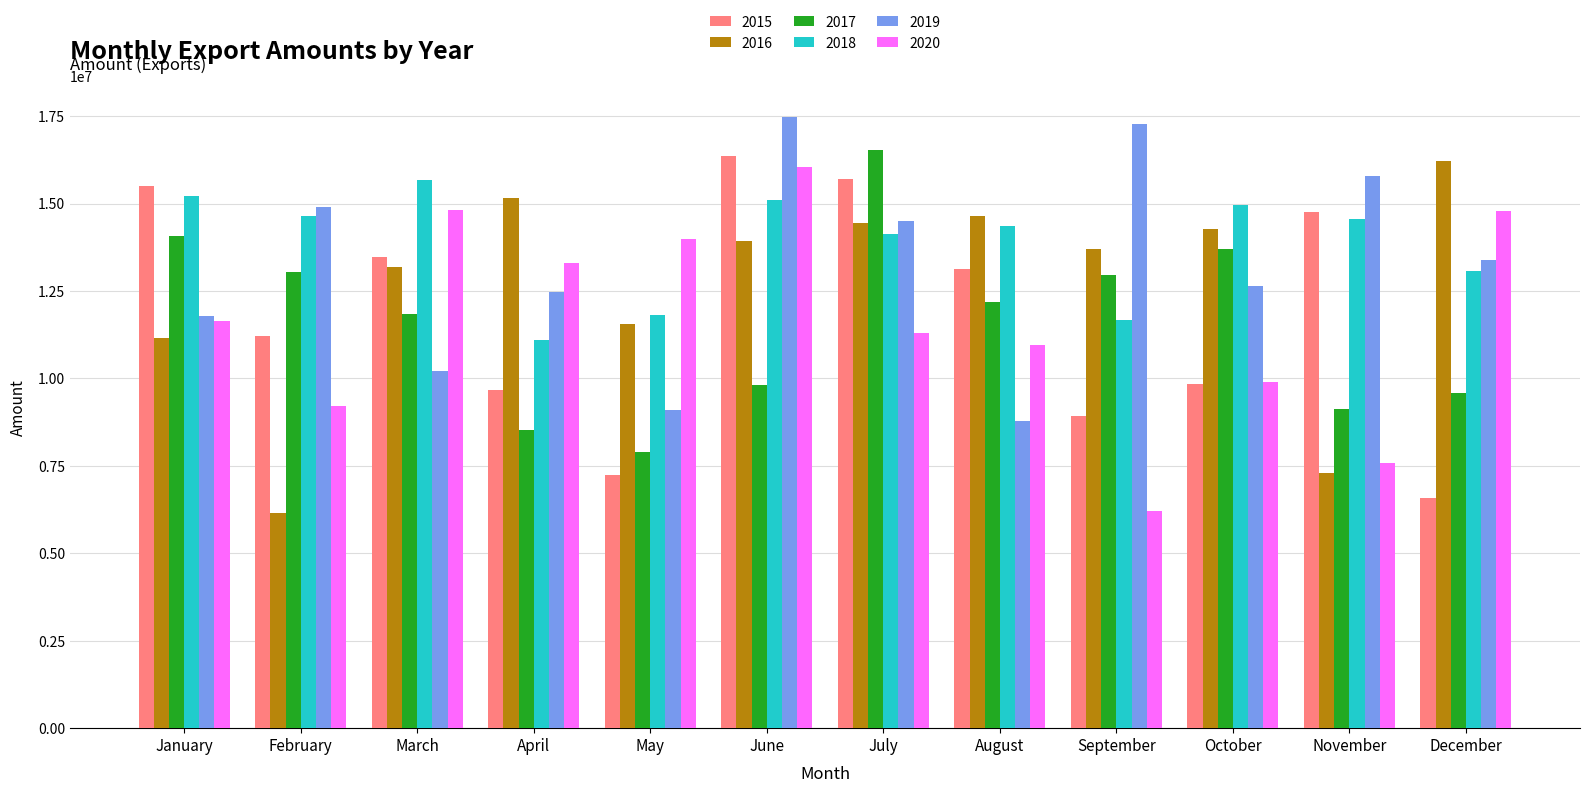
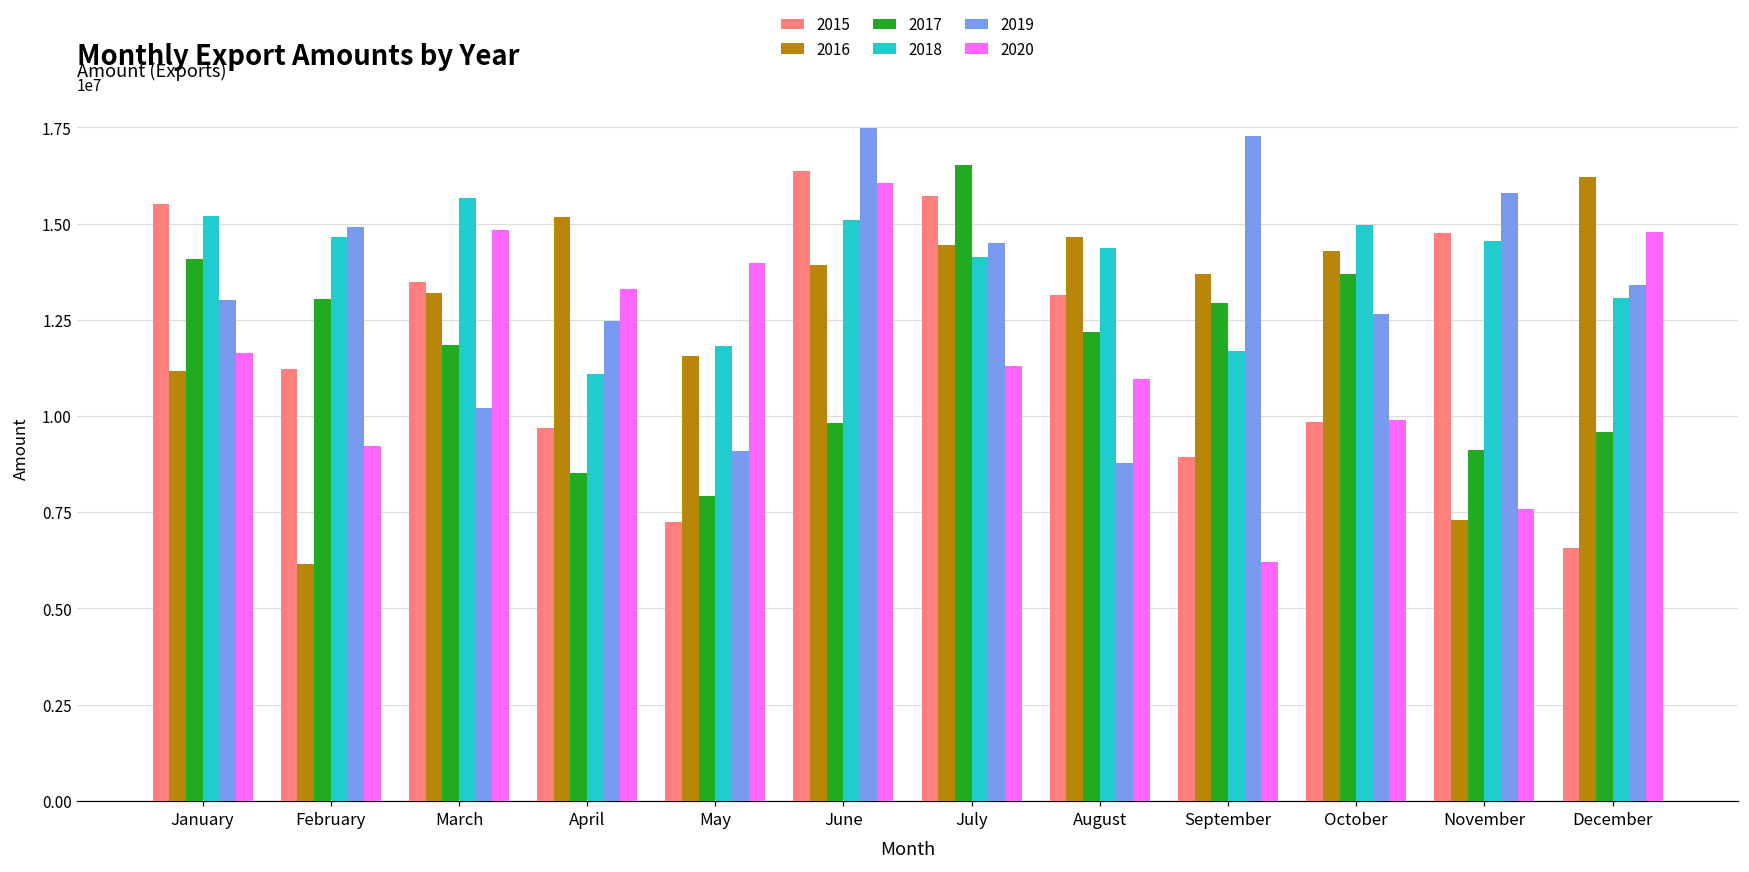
  {
    "2015": {
      "January": 15500000,
      "February": 11200000,
      "March": 13500000,
      "April": 9700000,
      "May": 7200000,
      "June": 16400000,
      "July": 15700000,
      "August": 13100000,
      "September": 8900000,
      "October": 9900000,
      "November": 14700000,
      "December": 6600000
    },
    "2016": {
      "January": 11200000,
      "February": 6100000,
      "March": 13200000,
      "April": 15200000,
      "May": 11600000,
      "June": 13900000,
      "July": 14400000,
      "August": 14700000,
      "September": 13700000,
      "October": 14300000,
      "November": 7300000,
      "December": 16200000
    },
    "2017": {
      "January": 14100000,
      "February": 13000000,
      "March": 11800000,
      "April": 8500000,
      "May": 7900000,
      "June": 9800000,
      "July": 16500000,
      "August": 12200000,
      "September": 12900000,
      "October": 13700000,
      "November": 9100000,
      "December": 9600000
    },
    "2018": {
      "January": 15200000,
      "February": 14700000,
      "March": 15700000,
      "April": 11100000,
      "May": 11800000,
      "June": 15100000,
      "July": 14100000,
      "August": 14400000,
      "September": 11700000,
      "October": 15000000,
      "November": 14600000,
      "December": 13100000
    },
    "2019": {
-     "January": 11800000,
+     "January": 13000000,
      "February": 14900000,
      "March": 10200000,
      "April": 12500000,
      "May": 9100000,
      "June": 17500000,
      "July": 14500000,
      "August": 8800000,
      "September": 17300000,
      "October": 12600000,
      "November": 15800000,
      "December": 13400000
    },
    "2020": {
      "January": 11600000,
      "February": 9200000,
      "March": 14800000,
      "April": 13300000,
      "May": 14000000,
      "June": 16000000,
      "July": 11300000,
      "August": 11000000,
      "September": 6200000,
      "October": 9900000,
      "November": 7600000,
      "December": 14800000
    }
  }
